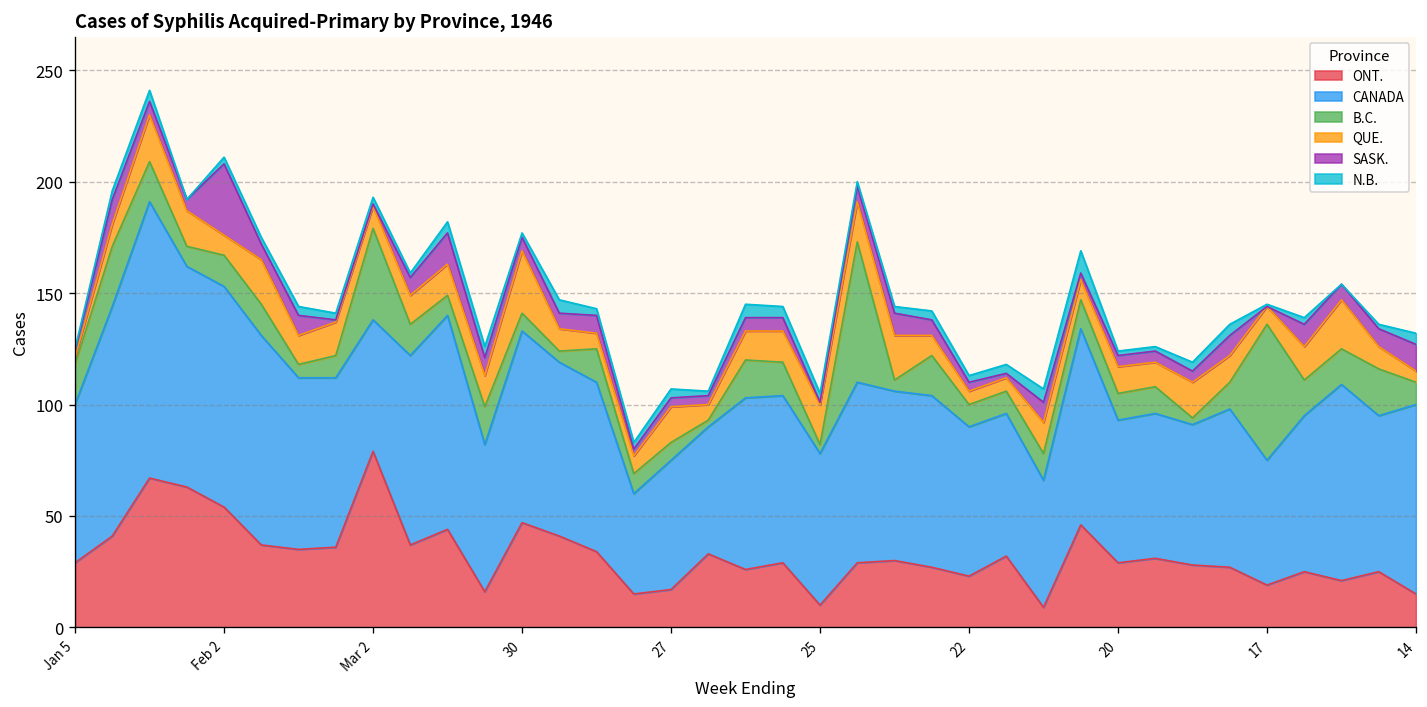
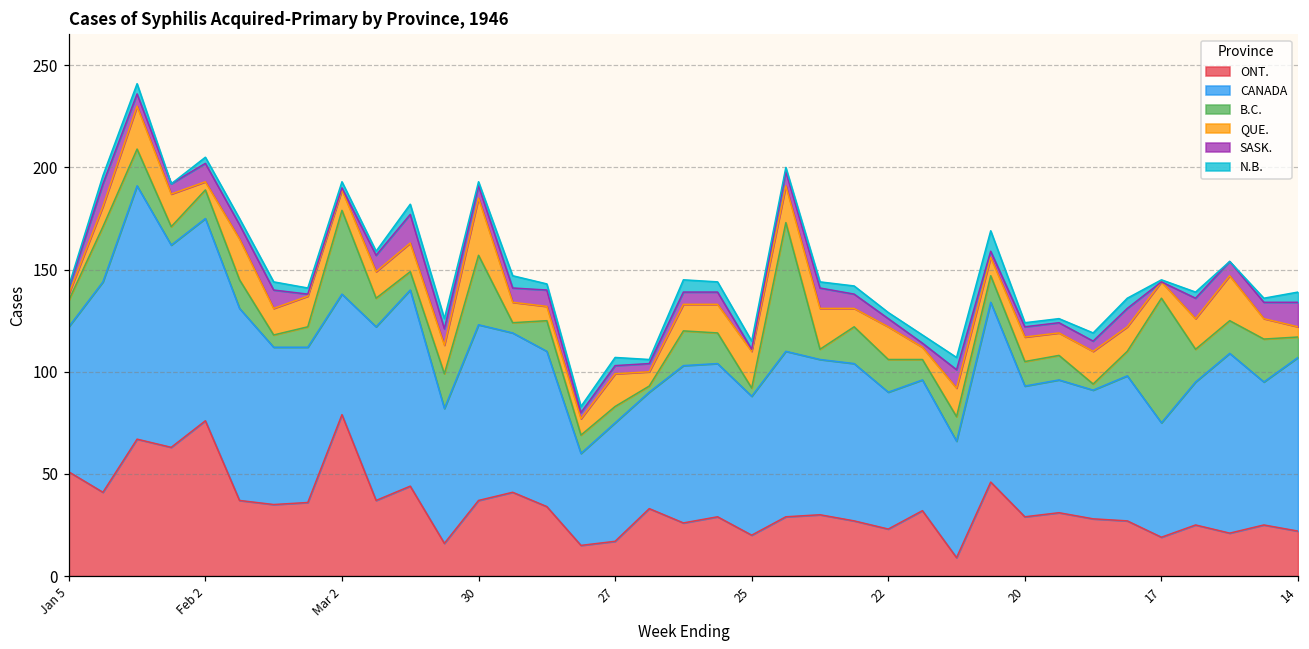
  {
    "ONT.": {
-     "Jan 5": 29,
-     "Feb 2": 54,
+     "Jan 5": 51,
+     "Feb 2": 76,
      "Mar 2": 79,
-     "30": 47,
-     "25": 10,
+     "30": 37,
+     "25": 20,
      "22": 23,
      "17": 19,
-     "14": 15
+     "14": 22
    },
    "B.C.": {
-     "Jan 5": 18,
+     "Jan 5": 13,
      "Feb 2": 14,
      "Mar 2": 41,
-     "30": 8,
+     "30": 34,
      "25": 4,
-     "22": 10,
+     "22": 16,
      "17": 61,
      "14": 10
    },
    "QUE.": {
      "Jan 5": 3,
-     "Feb 2": 9,
+     "Feb 2": 4,
      "30": 28,
-     "22": 6,
+     "22": 16,
      "14": 5
    },
    "SASK.": {
-     "Feb 2": 32,
+     "Feb 2": 9,
      "30": 6,
      "22": 4,
      "14": 12
    }
  }
